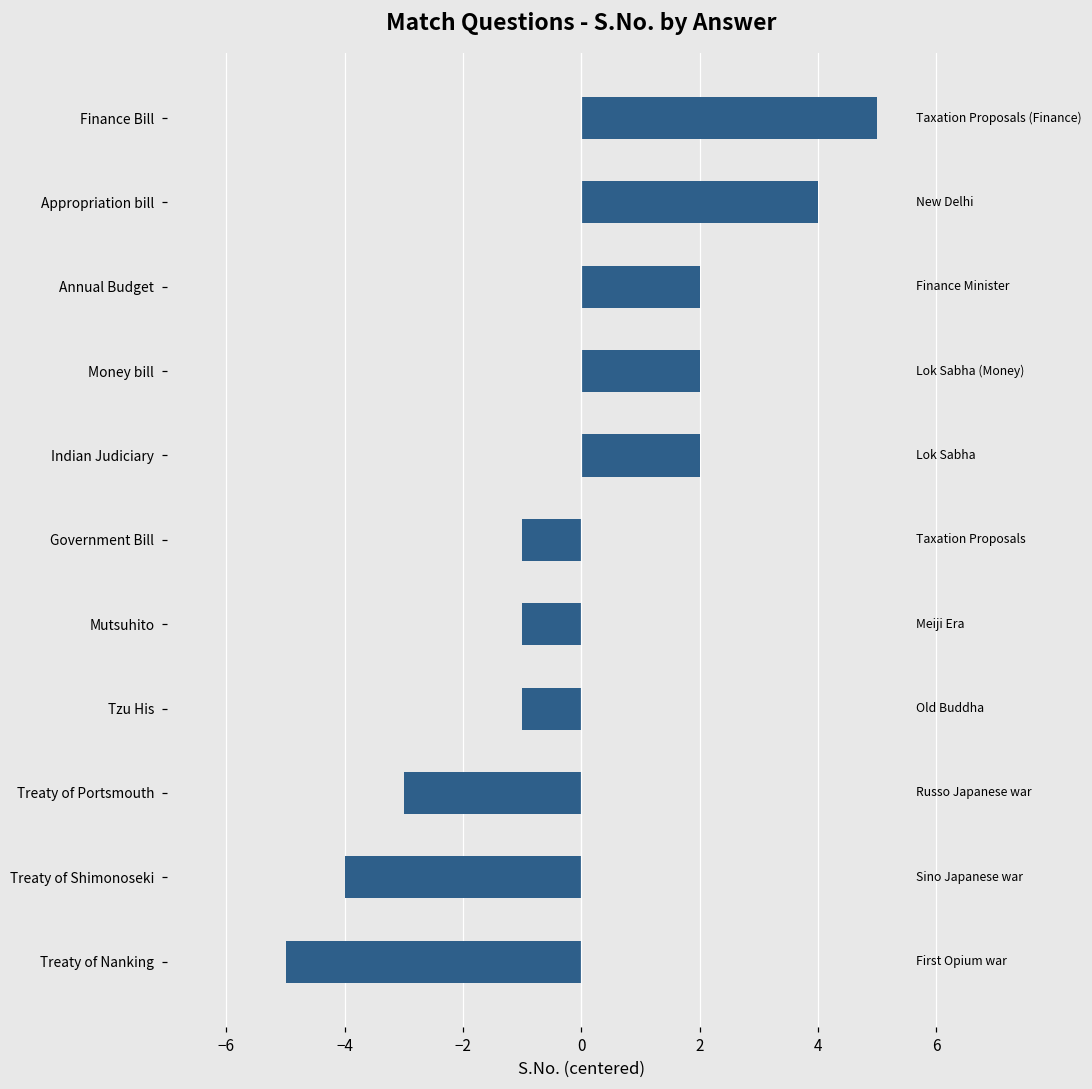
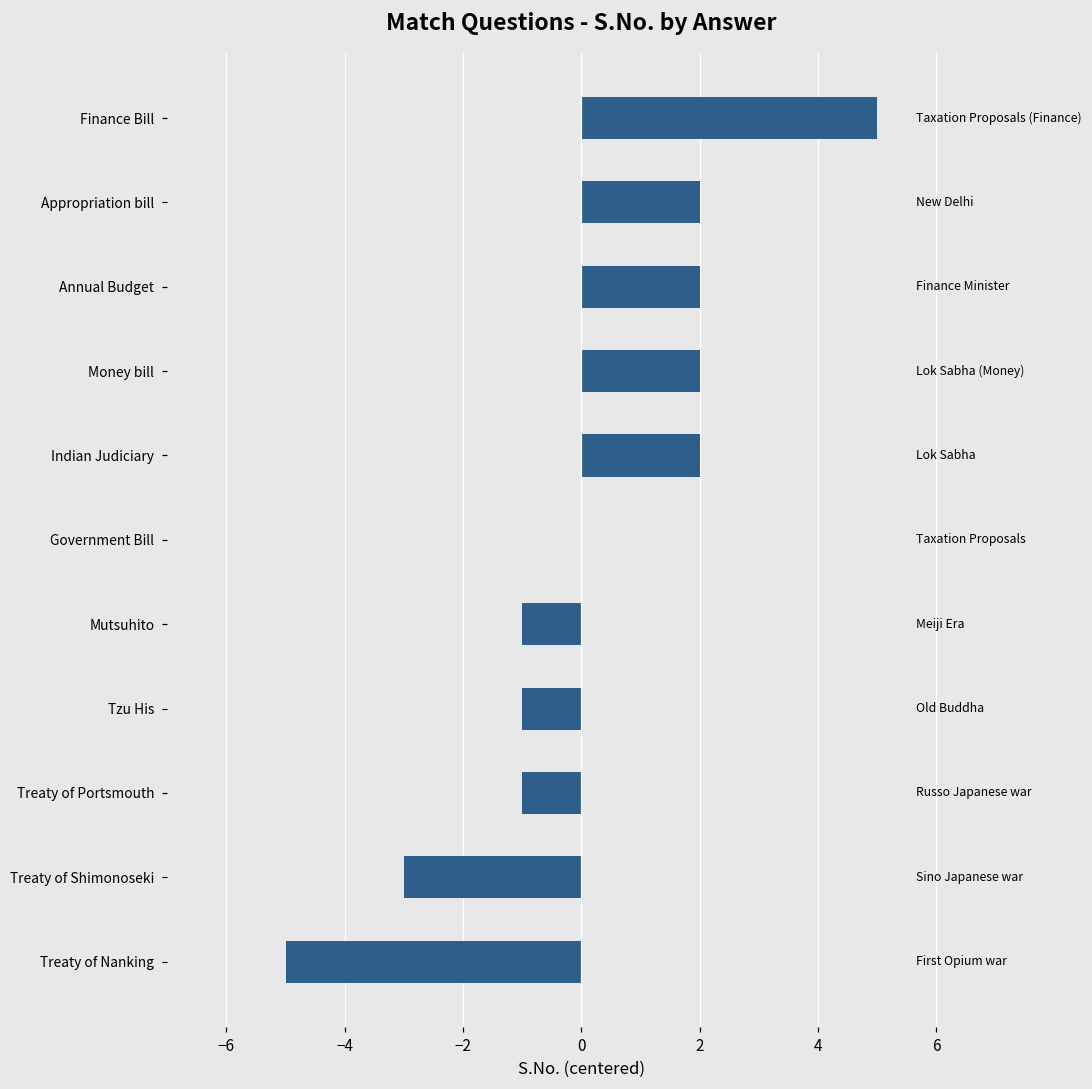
  {
    "Finance Bill": 5.0,
-   "Appropriation bill": 4.0,
+   "Appropriation bill": 2.0,
    "Annual Budget": 2.0,
    "Money bill": 2.0,
    "Indian Judiciary": 2.0,
-   "Government Bill": -1.0,
+   "Government Bill": 0.0,
    "Mutsuhito": -1.0,
    "Tzu His": -1.0,
-   "Treaty of Portsmouth": -3.0,
-   "Treaty of Shimonoseki": -4.0,
+   "Treaty of Portsmouth": -1.0,
+   "Treaty of Shimonoseki": -3.0,
    "Treaty of Nanking": -5.0
  }
